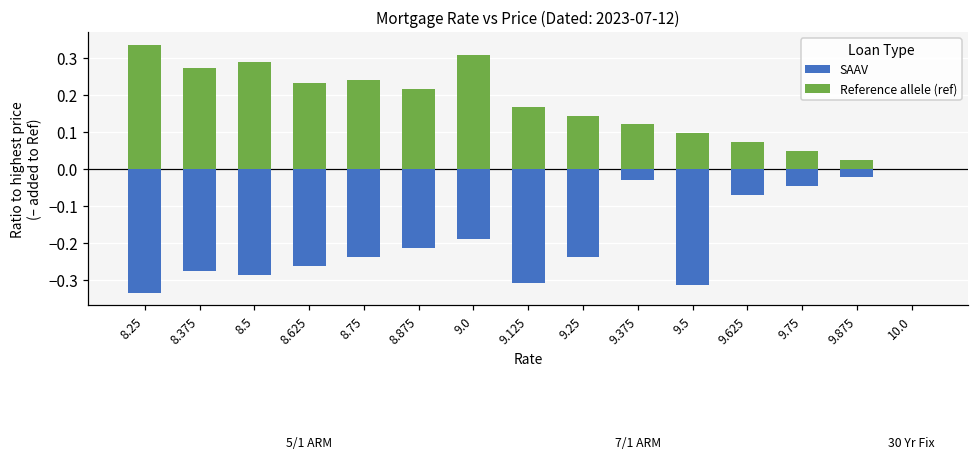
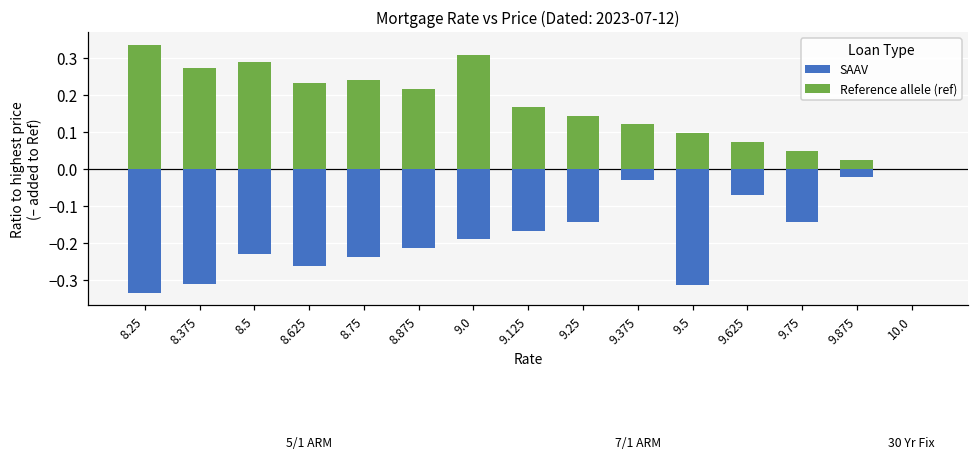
  {
    "SAAV": {
      "8.25": -0.33,
-     "8.375": -0.28,
-     "8.5": -0.29,
+     "8.375": -0.31,
+     "8.5": -0.23,
      "8.625": -0.26,
      "8.75": -0.24,
      "8.875": -0.22,
      "9.0": -0.19,
-     "9.125": -0.31,
-     "9.25": -0.24,
+     "9.125": -0.17,
+     "9.25": -0.14,
      "9.375": -0.03,
      "9.5": -0.32,
      "9.625": -0.07,
-     "9.75": -0.05,
+     "9.75": -0.14,
      "9.875": -0.02,
      "10.0": 0.00
    },
    "Reference allele (ref)": {
      "8.25": 0.33,
      "8.375": 0.27,
      "8.5": 0.29,
      "8.625": 0.23,
      "8.75": 0.24,
      "8.875": 0.22,
      "9.0": 0.31,
      "9.125": 0.17,
      "9.25": 0.14,
      "9.375": 0.12,
      "9.5": 0.10,
      "9.625": 0.07,
      "9.75": 0.05,
      "9.875": 0.02,
      "10.0": 0.00
    }
  }
